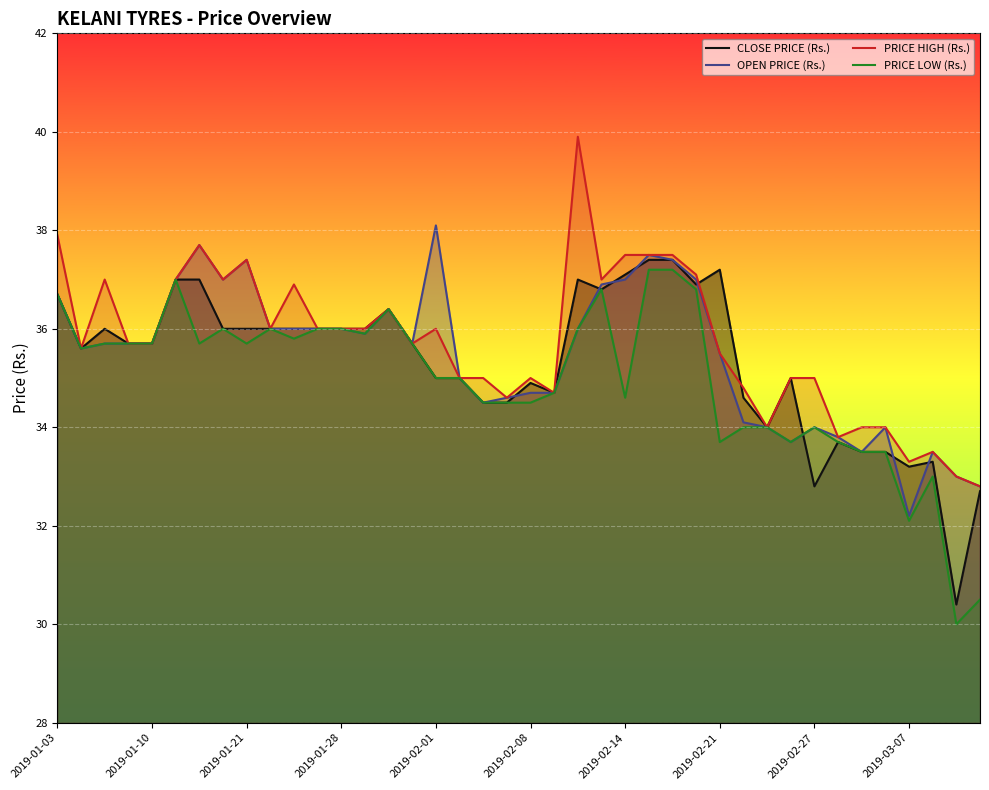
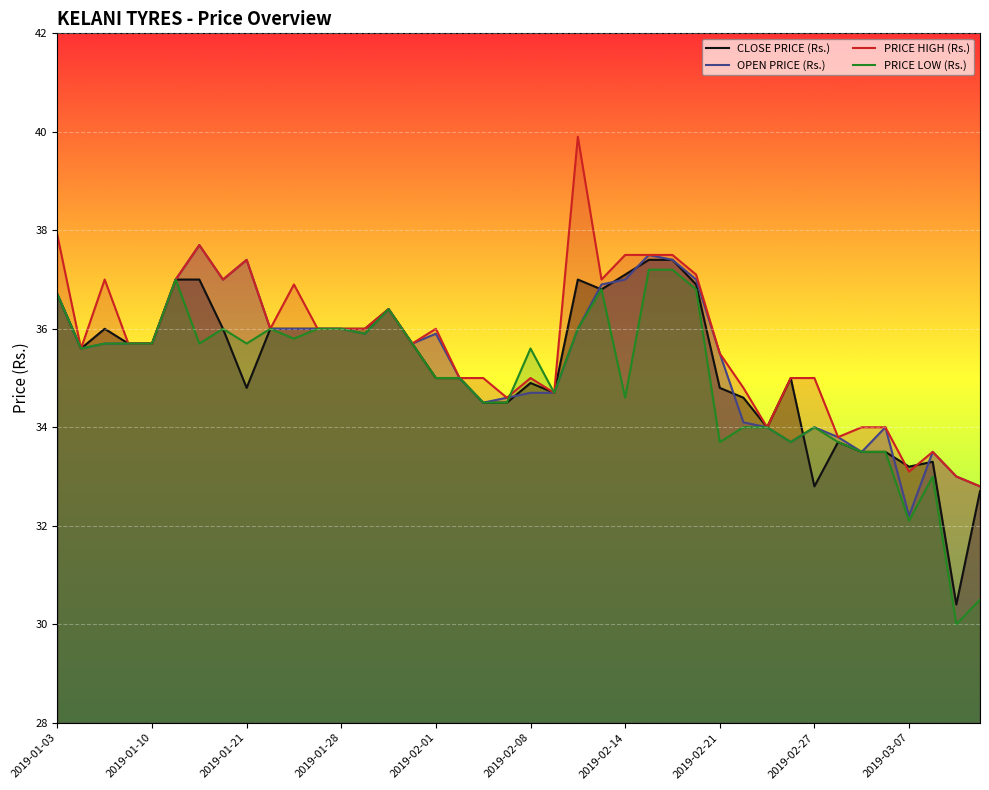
  {
    "CLOSE PRICE (Rs.)": {
-     "2019-01-21": 36.0,
+     "2019-01-21": 34.8,
      "2019-02-08": 34.9,
      "2019-02-14": 37.1,
-     "2019-02-21": 37.2,
+     "2019-02-21": 34.8,
      "2019-02-27": 32.8,
      "2019-03-07": 33.2
    },
    "OPEN PRICE (Rs.)": {
-     "2019-02-01": 38.1,
+     "2019-02-01": 35.9,
      "2019-02-08": 34.7,
      "2019-02-14": 37.0,
      "2019-03-07": 32.2
    },
    "PRICE HIGH (Rs.)": {
      "2019-01-03": 37.9,
      "2019-02-01": 36.0,
      "2019-02-08": 35.0,
      "2019-02-14": 37.5,
      "2019-02-27": 35.0,
-     "2019-03-07": 33.3
+     "2019-03-07": 33.1
    },
    "PRICE LOW (Rs.)": {
      "2019-01-21": 35.7,
-     "2019-02-08": 34.5,
+     "2019-02-08": 35.6,
      "2019-02-14": 34.6,
      "2019-02-21": 33.7,
      "2019-03-07": 32.1
    }
  }
